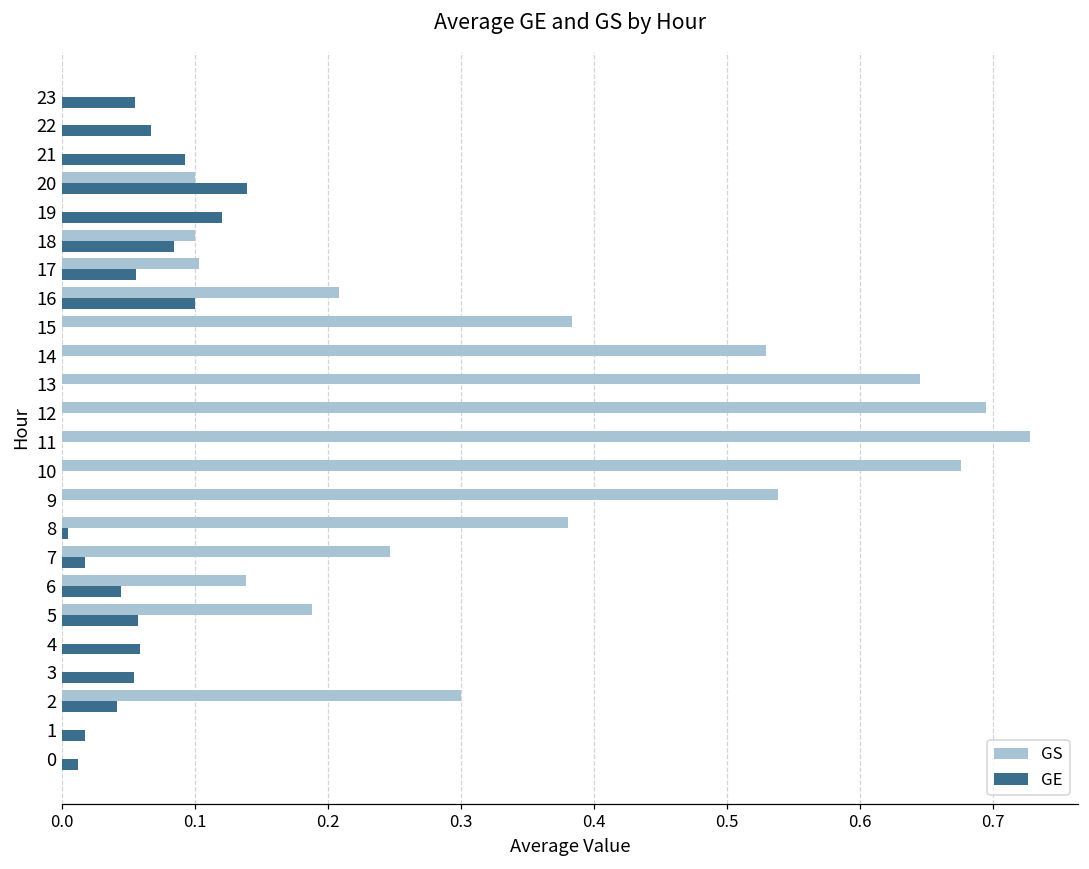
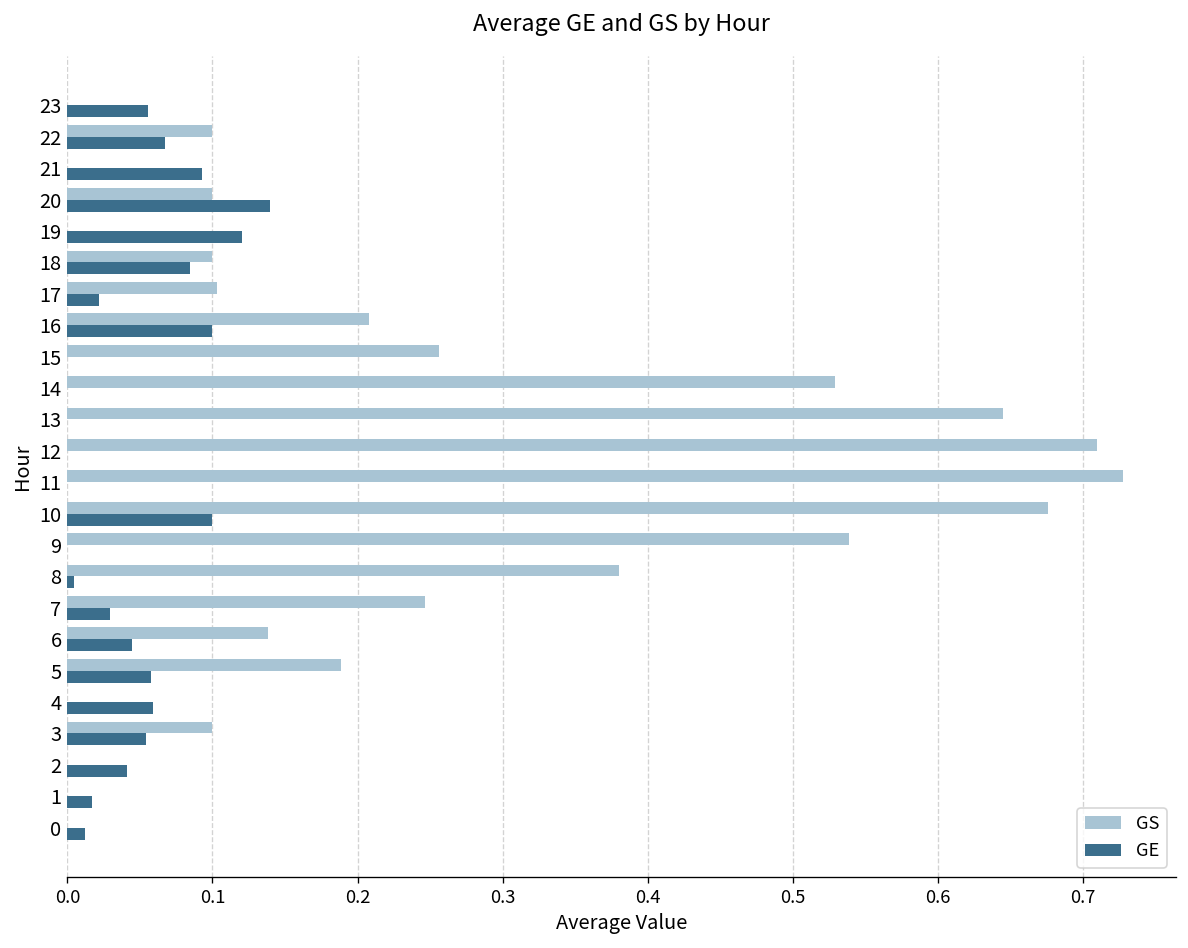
  {
    "GS": {
      "23": 0.000,
-     "22": 0.0,
+     "22": 0.1,
      "21": 0.000,
      "20": 0.100,
      "19": 0.000,
      "18": 0.100,
      "17": 0.103,
      "16": 0.208,
-     "15": 0.384,
+     "15": 0.256,
      "14": 0.529,
      "13": 0.645,
-     "12": 0.695,
+     "12": 0.709,
      "11": 0.728,
      "10": 0.676,
      "9": 0.539,
      "8": 0.380,
      "7": 0.247,
      "6": 0.138,
      "5": 0.188,
      "4": 0.000,
-     "3": 0.0,
-     "2": 0.3,
+     "3": 0.1,
+     "2": 0.0,
      "1": 0.000,
      "0": 0.000
    },
    "GE": {
      "23": 0.055,
      "22": 0.067,
      "21": 0.093,
      "20": 0.140,
      "19": 0.121,
      "18": 0.084,
-     "17": 0.056,
+     "17": 0.022,
      "16": 0.100,
      "15": 0.000,
      "14": 0.000,
      "13": 0.000,
      "12": 0.000,
      "11": 0.000,
-     "10": 0.0,
+     "10": 0.1,
      "9": 0.000,
      "8": 0.005,
-     "7": 0.017,
+     "7": 0.029,
      "6": 0.045,
      "5": 0.058,
      "4": 0.059,
      "3": 0.054,
      "2": 0.041,
      "1": 0.017,
      "0": 0.012
    }
  }
